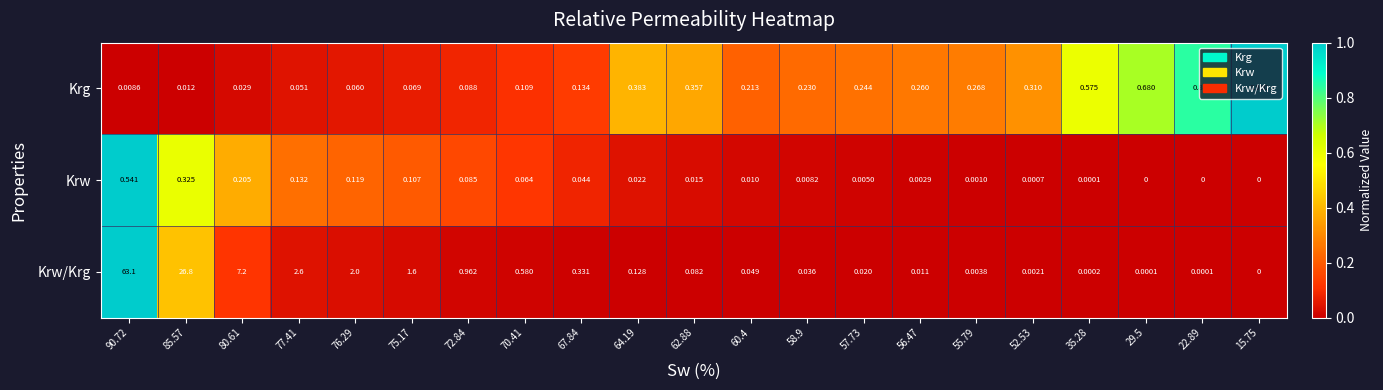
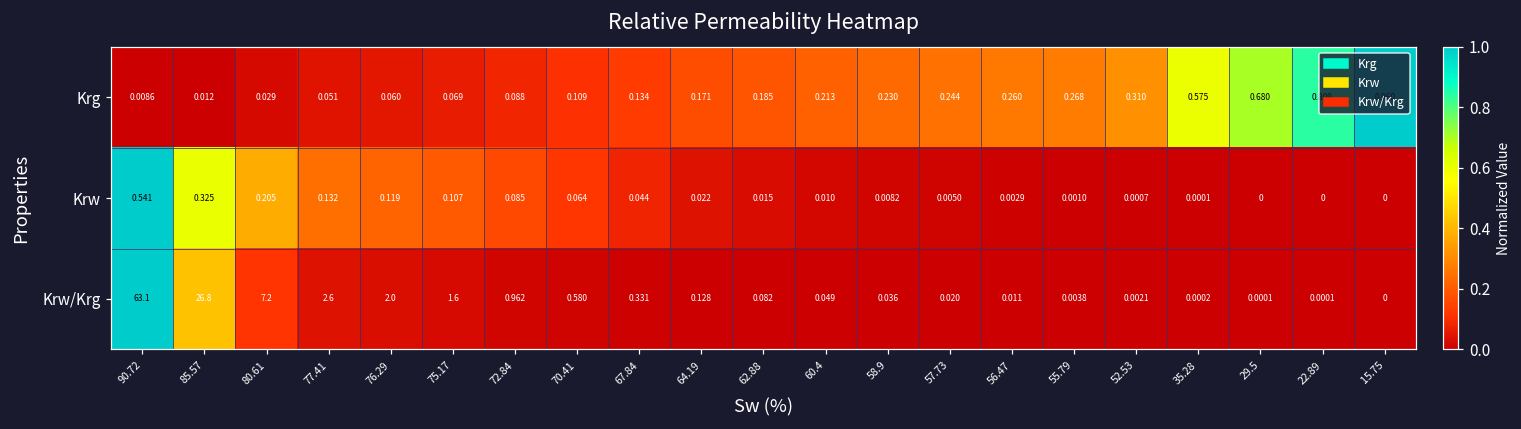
  {
    "Krg": {
      "90.72": 0.0086,
      "85.57": 0.012,
      "80.61": 0.029,
      "77.41": 0.051,
      "76.29": 0.060,
      "75.17": 0.069,
      "72.84": 0.088,
      "70.41": 0.109,
      "67.84": 0.134,
-     "64.19": 0.383,
-     "62.88": 0.357,
+     "64.19": 0.171,
+     "62.88": 0.185,
      "60.4": 0.213,
      "58.9": 0.230,
      "57.73": 0.244,
      "56.47": 0.260,
      "55.79": 0.268,
      "52.53": 0.310,
      "35.28": 0.575,
      "29.5": 0.680
    },
    "Krw": {
      "90.72": 0.541,
      "85.57": 0.325,
      "80.61": 0.205,
      "77.41": 0.132,
      "76.29": 0.119,
      "75.17": 0.107,
      "72.84": 0.085,
      "70.41": 0.064,
      "67.84": 0.044,
      "64.19": 0.022,
      "62.88": 0.015,
      "60.4": 0.010,
      "58.9": 0.0082,
      "57.73": 0.0050,
      "56.47": 0.0029,
      "55.79": 0.0010,
      "52.53": 0.0007,
      "35.28": 0.0001,
      "29.5": 0,
      "22.89": 0,
      "15.75": 0
    },
    "Krw/Krg": {
      "90.72": 63.1,
      "85.57": 26.8,
      "80.61": 7.2,
      "77.41": 2.6,
      "76.29": 2.0,
      "75.17": 1.6,
      "72.84": 0.962,
      "70.41": 0.580,
      "67.84": 0.331,
      "64.19": 0.128,
      "62.88": 0.082,
      "60.4": 0.049,
      "58.9": 0.036,
      "57.73": 0.020,
      "56.47": 0.011,
      "55.79": 0.0038,
      "52.53": 0.0021,
      "35.28": 0.0002,
      "29.5": 0.0001,
      "22.89": 0.0001,
      "15.75": 0
    }
  }
